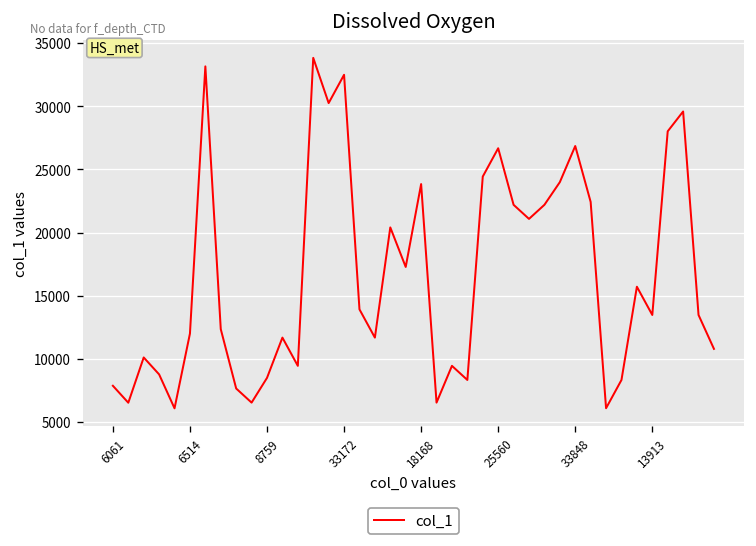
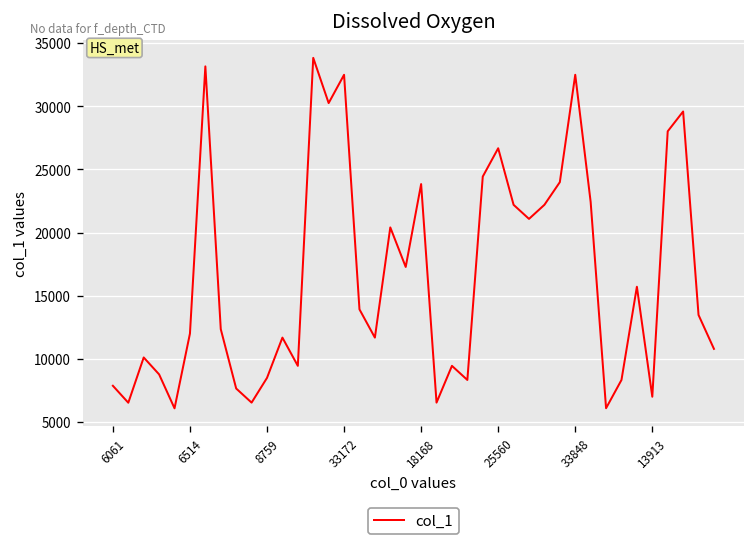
  {
    "6061": 7900,
    "6514": 12000,
    "8759": 8500,
    "33172": 32500,
    "18168": 23800,
    "25560": 26700,
-   "33848": 26900,
-   "13913": 13500
+   "33848": 32500,
+   "13913": 7000
  }
